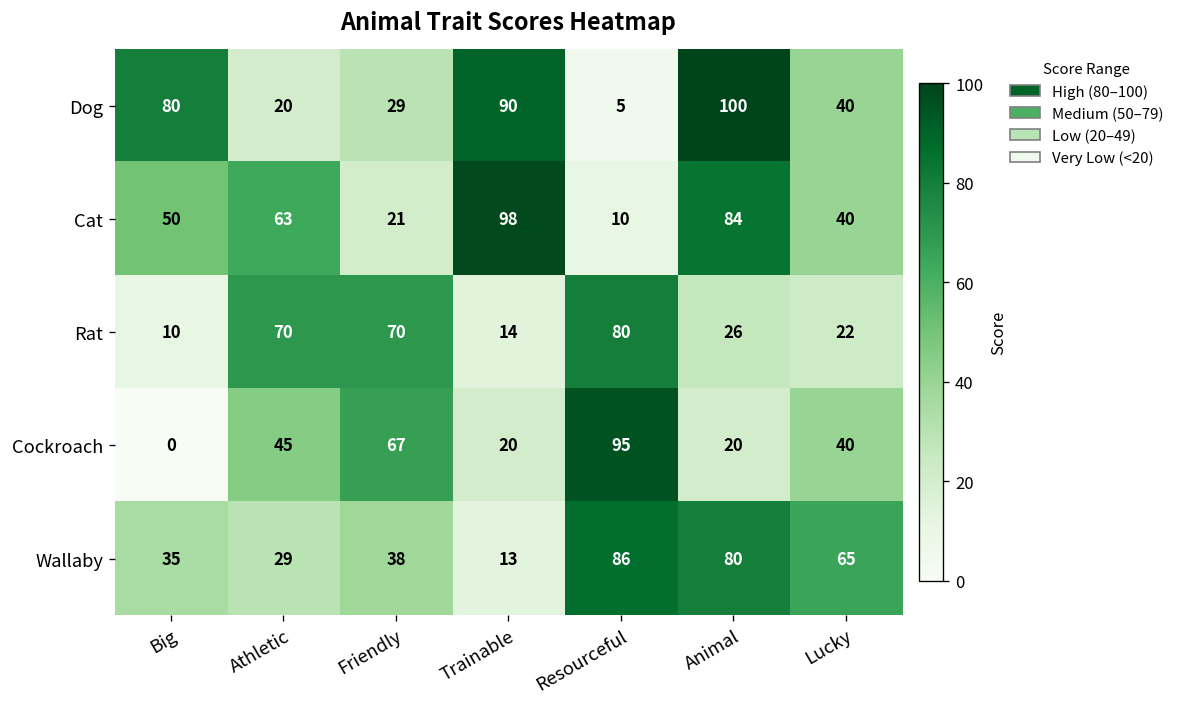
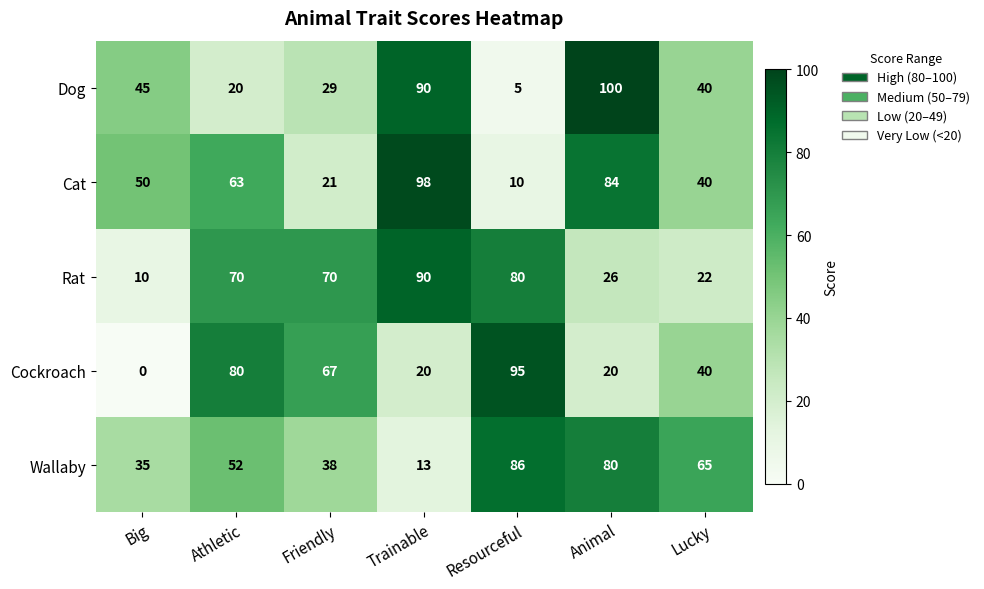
  {
    "Dog": {
-     "Big": 80,
+     "Big": 45,
      "Athletic": 20,
      "Friendly": 29,
      "Trainable": 90,
      "Resourceful": 5,
      "Animal": 100,
      "Lucky": 40
    },
    "Cat": {
      "Big": 50,
      "Athletic": 63,
      "Friendly": 21,
      "Trainable": 98,
      "Resourceful": 10,
      "Animal": 84,
      "Lucky": 40
    },
    "Rat": {
      "Big": 10,
      "Athletic": 70,
      "Friendly": 70,
-     "Trainable": 14,
+     "Trainable": 90,
      "Resourceful": 80,
      "Animal": 26,
      "Lucky": 22
    },
    "Cockroach": {
      "Big": 0,
-     "Athletic": 45,
+     "Athletic": 80,
      "Friendly": 67,
      "Trainable": 20,
      "Resourceful": 95,
      "Animal": 20,
      "Lucky": 40
    },
    "Wallaby": {
      "Big": 35,
-     "Athletic": 29,
+     "Athletic": 52,
      "Friendly": 38,
      "Trainable": 13,
      "Resourceful": 86,
      "Animal": 80,
      "Lucky": 65
    }
  }
